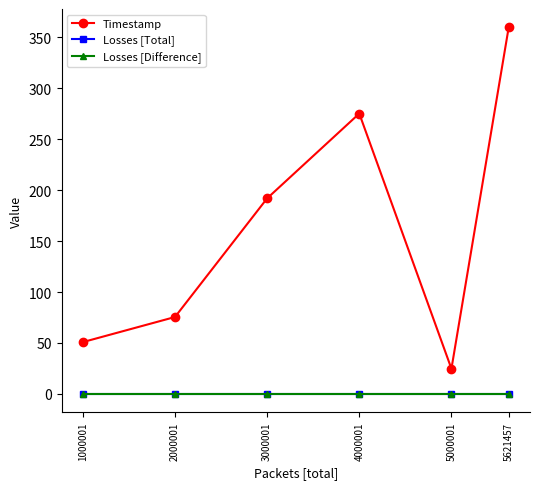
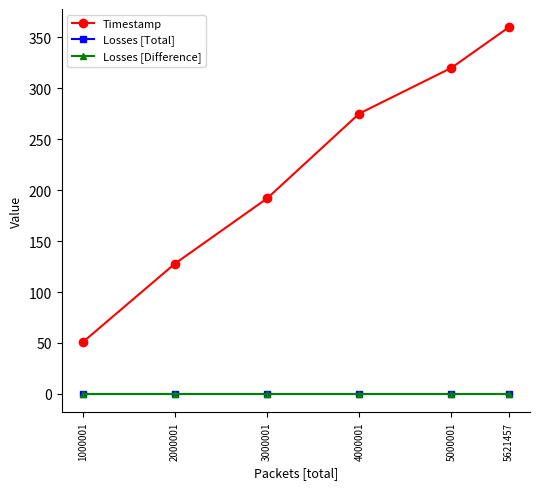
  {
    "Timestamp": {
      "1000001": 51,
-     "2000001": 75,
+     "2000001": 128,
      "3000001": 192,
      "4000001": 275,
-     "5000001": 25,
+     "5000001": 320,
      "5621457": 360
    },
    "Losses [Difference]": {
      "1000001": 0,
      "2000001": 0,
      "3000001": 0,
      "4000001": 0,
      "5000001": 0,
      "5621457": 0
    }
  }
